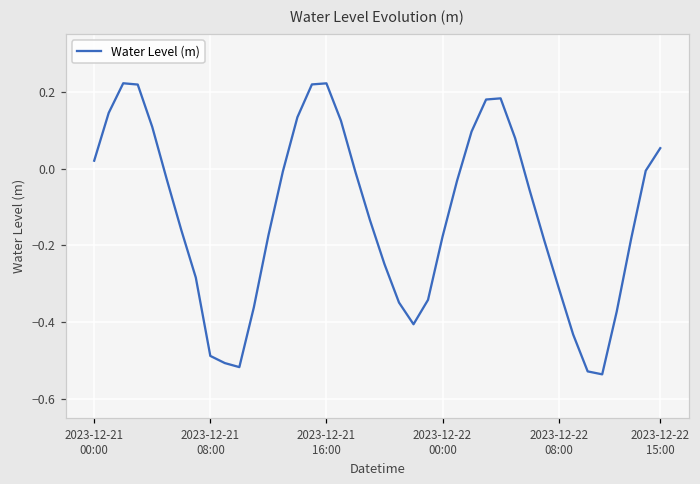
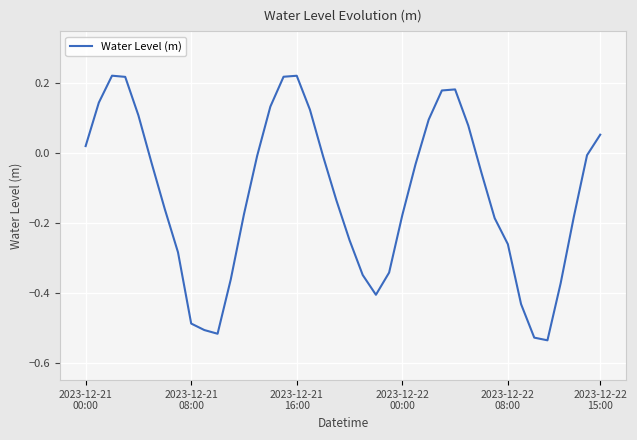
  {
    "2023-12-21 00:00": 0.02,
    "2023-12-21 08:00": -0.49,
    "2023-12-21 16:00": 0.22,
    "2023-12-22 00:00": -0.18,
-   "2023-12-22 08:00": -0.31,
+   "2023-12-22 08:00": -0.26,
    "2023-12-22 15:00": 0.05
  }
